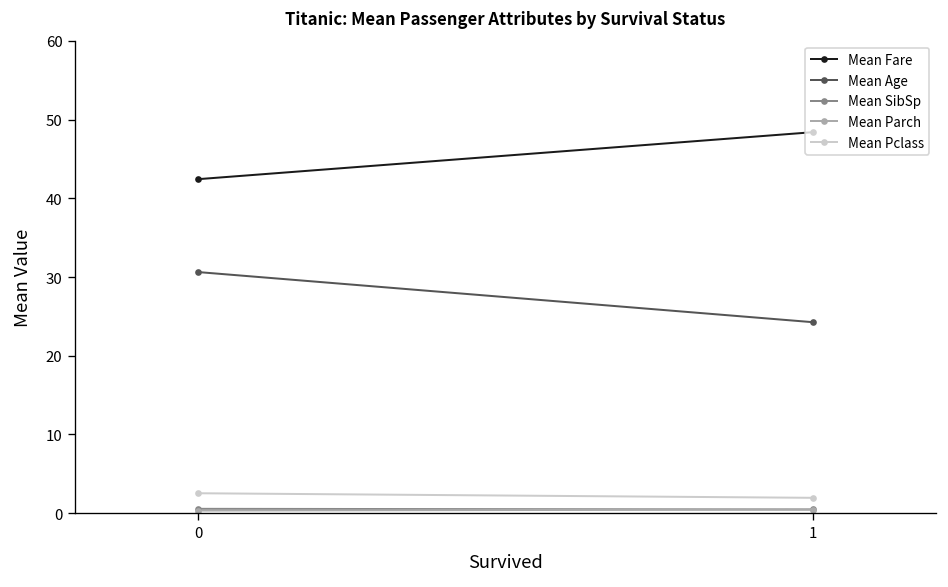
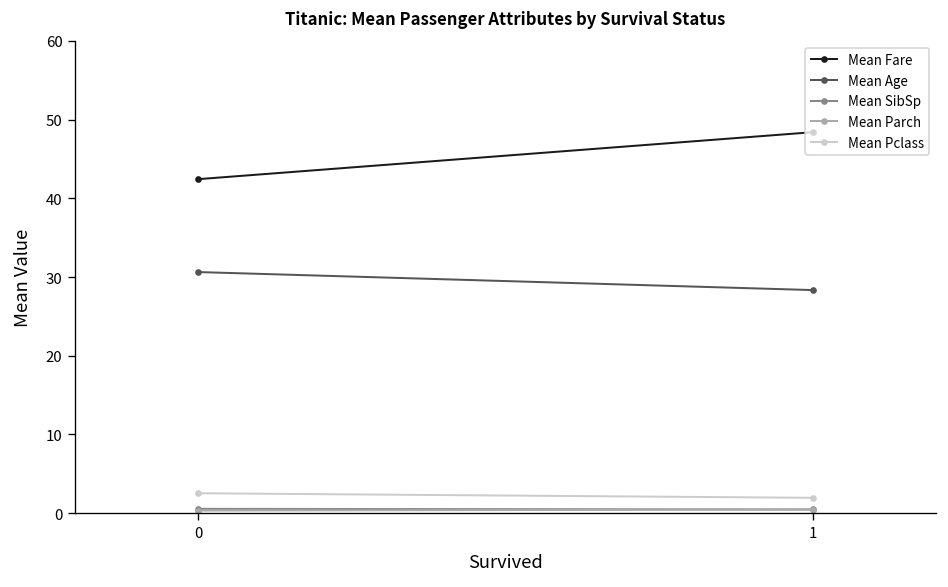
  {
    "Mean Fare": {
      "0": 42
    },
    "Mean Age": {
      "0": 31,
-     "1": 24
+     "1": 28
    }
  }
